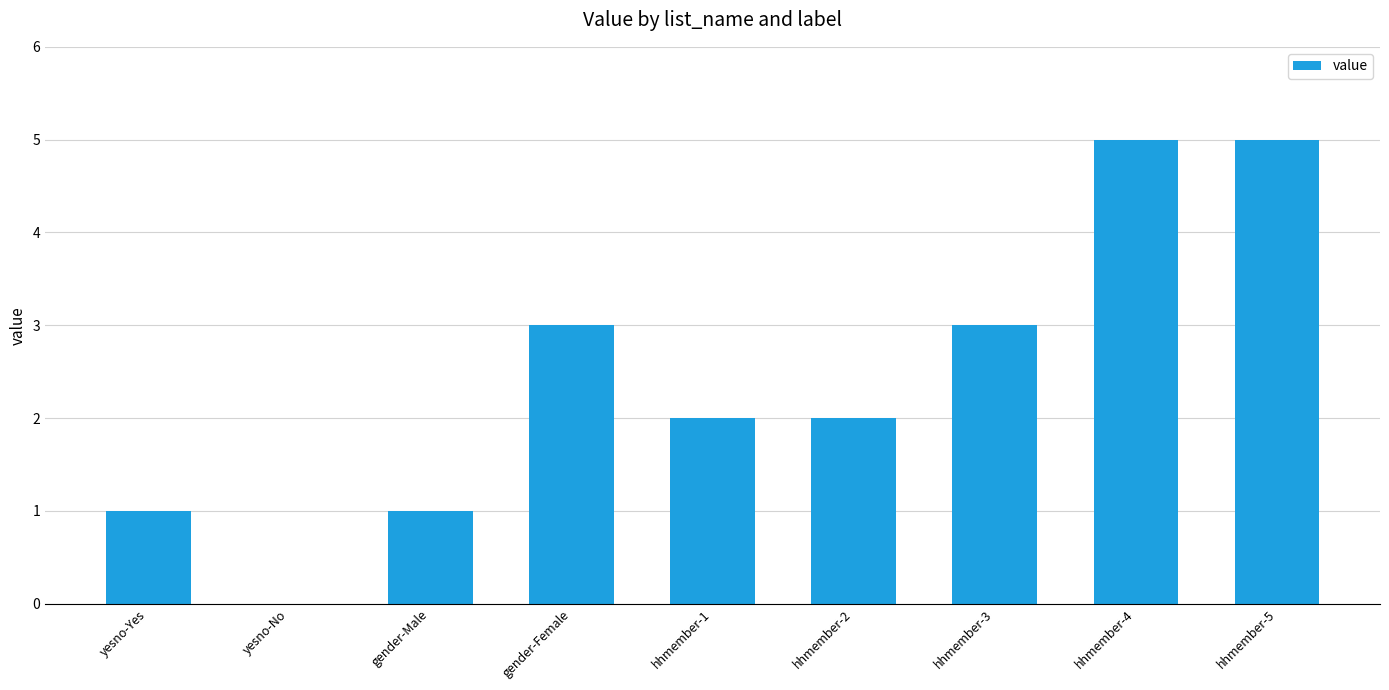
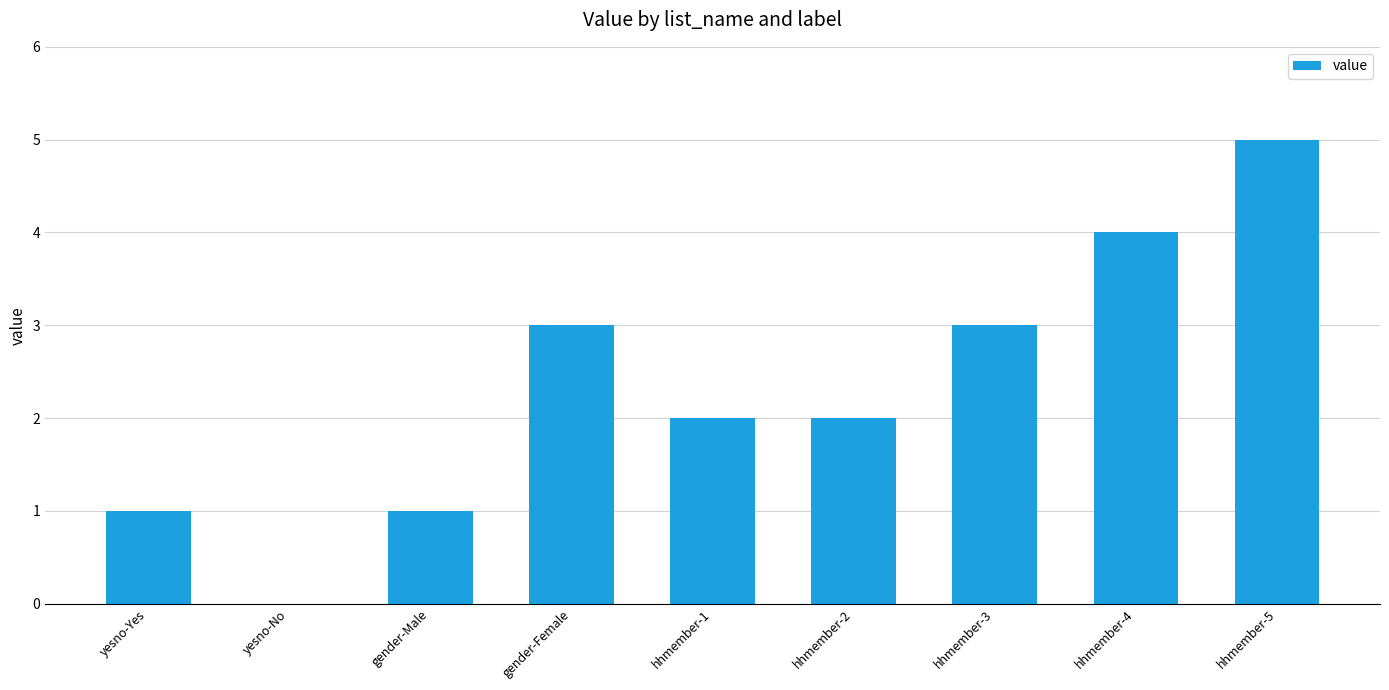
  {
    "yesno-Yes": 1,
    "yesno-No": 0,
    "gender-Male": 1,
    "gender-Female": 3,
    "hhmember-1": 2,
    "hhmember-2": 2,
    "hhmember-3": 3,
-   "hhmember-4": 5,
+   "hhmember-4": 4,
    "hhmember-5": 5
  }
